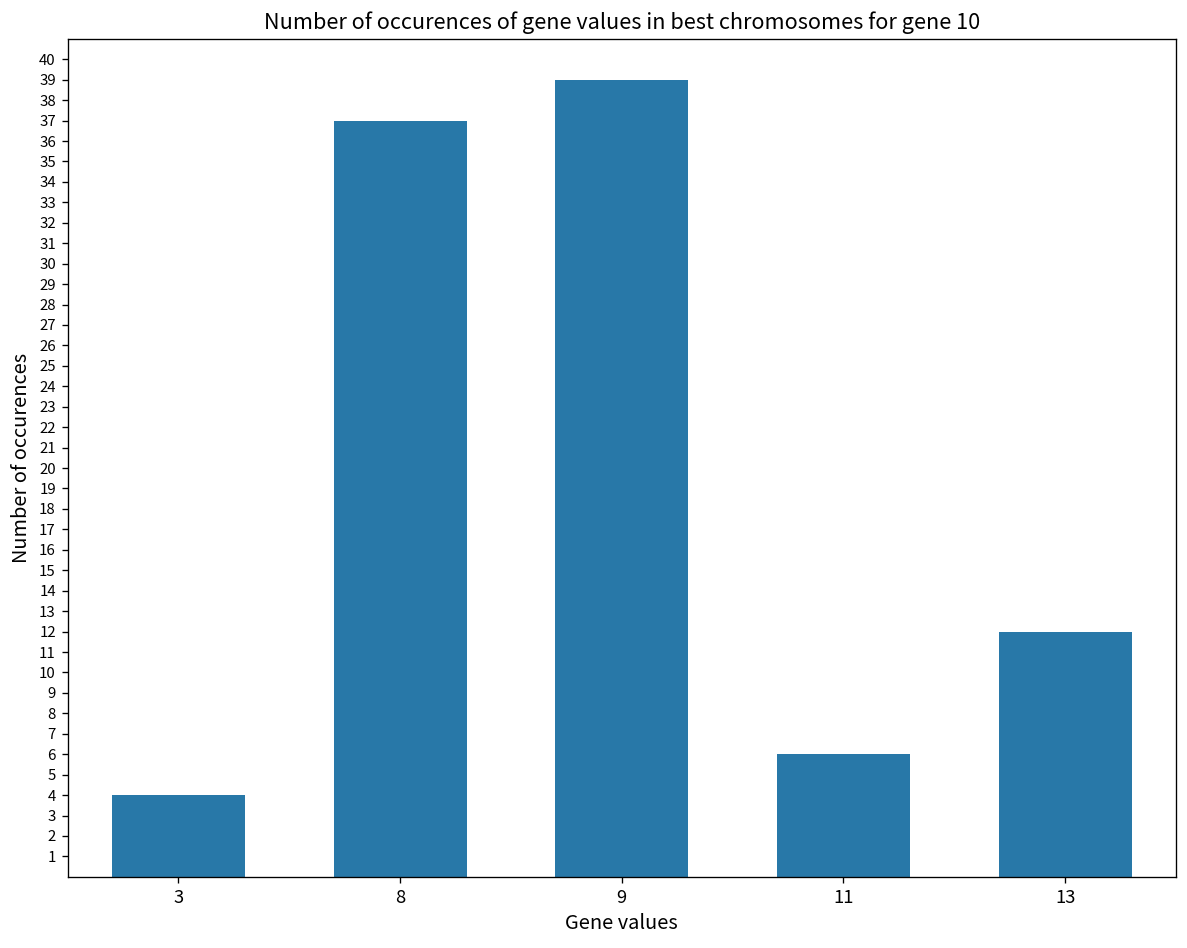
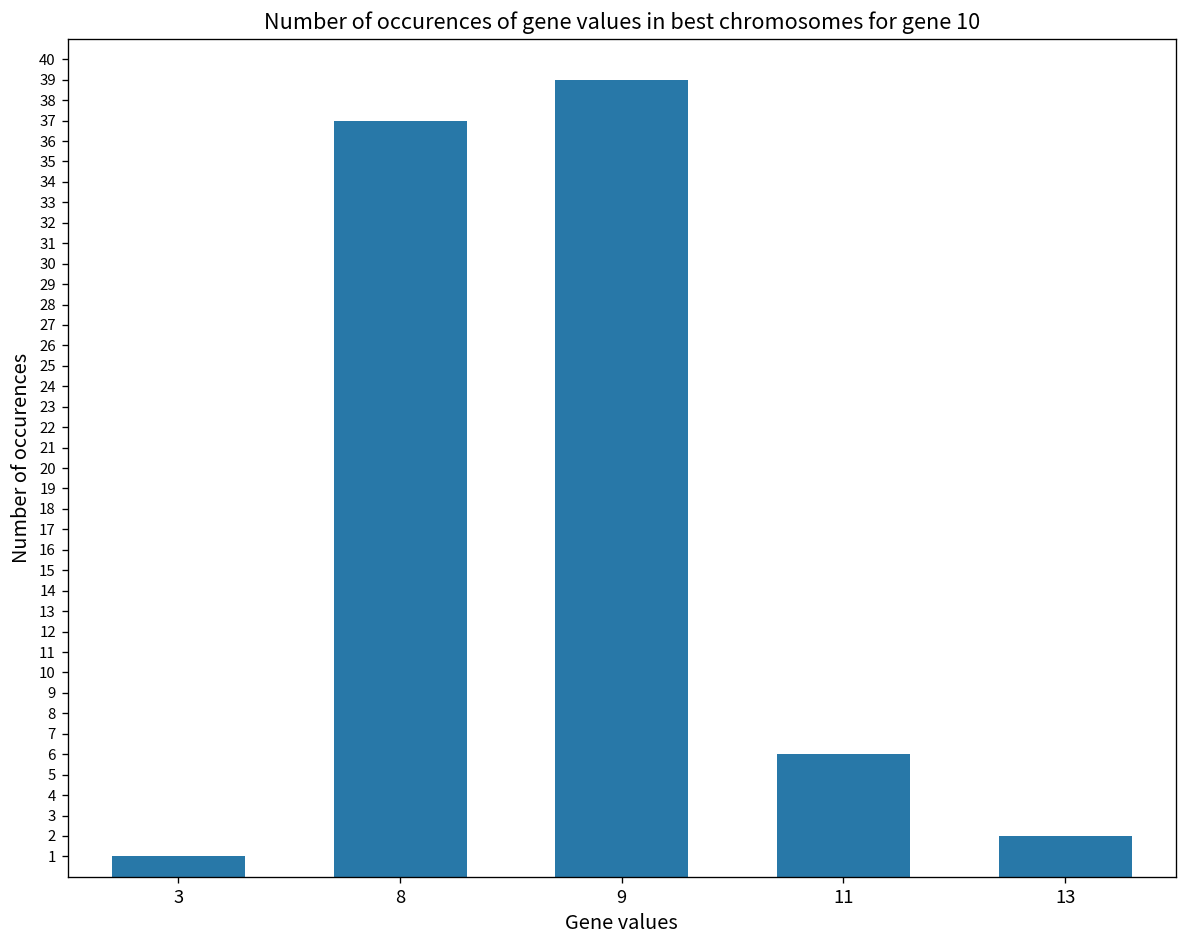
  {
-   "3": 4,
+   "3": 1,
    "8": 37,
    "9": 39,
    "11": 6,
-   "13": 12
+   "13": 2
  }
